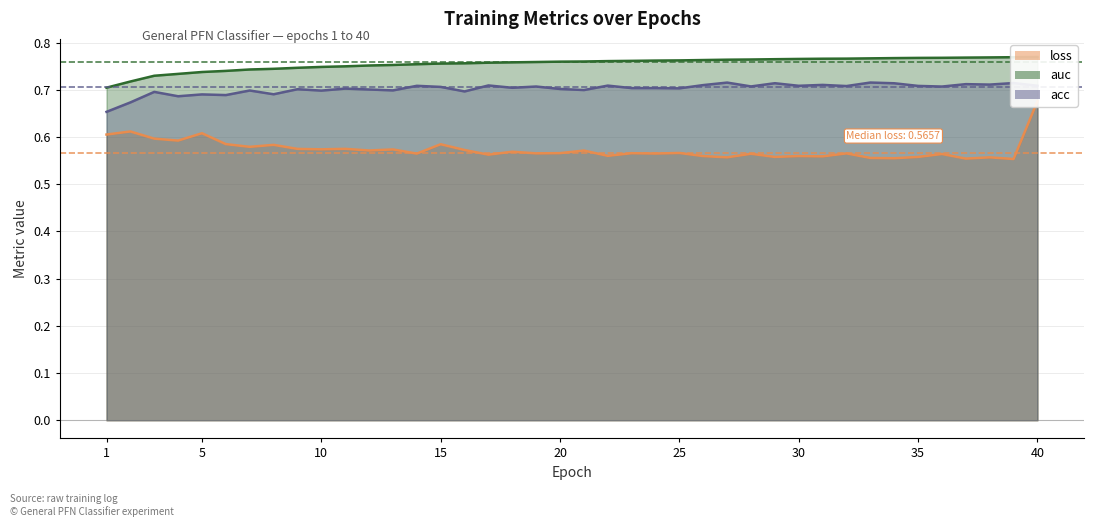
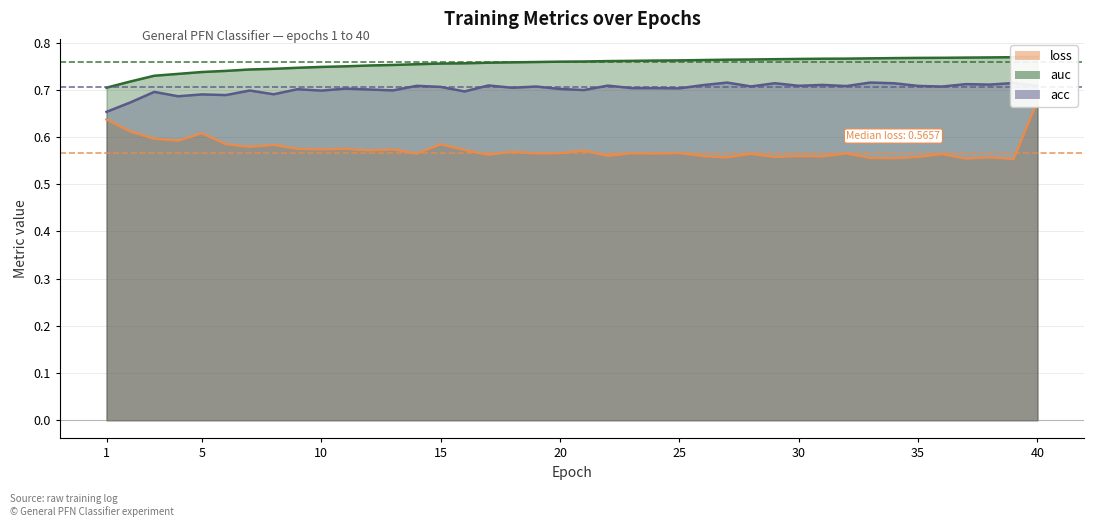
  {
    "loss": {
-     "1": 0.61,
+     "1": 0.64,
      "5": 0.61,
      "10": 0.57,
      "15": 0.58,
      "20": 0.57,
      "25": 0.57,
      "30": 0.56,
      "35": 0.56
    }
  }
